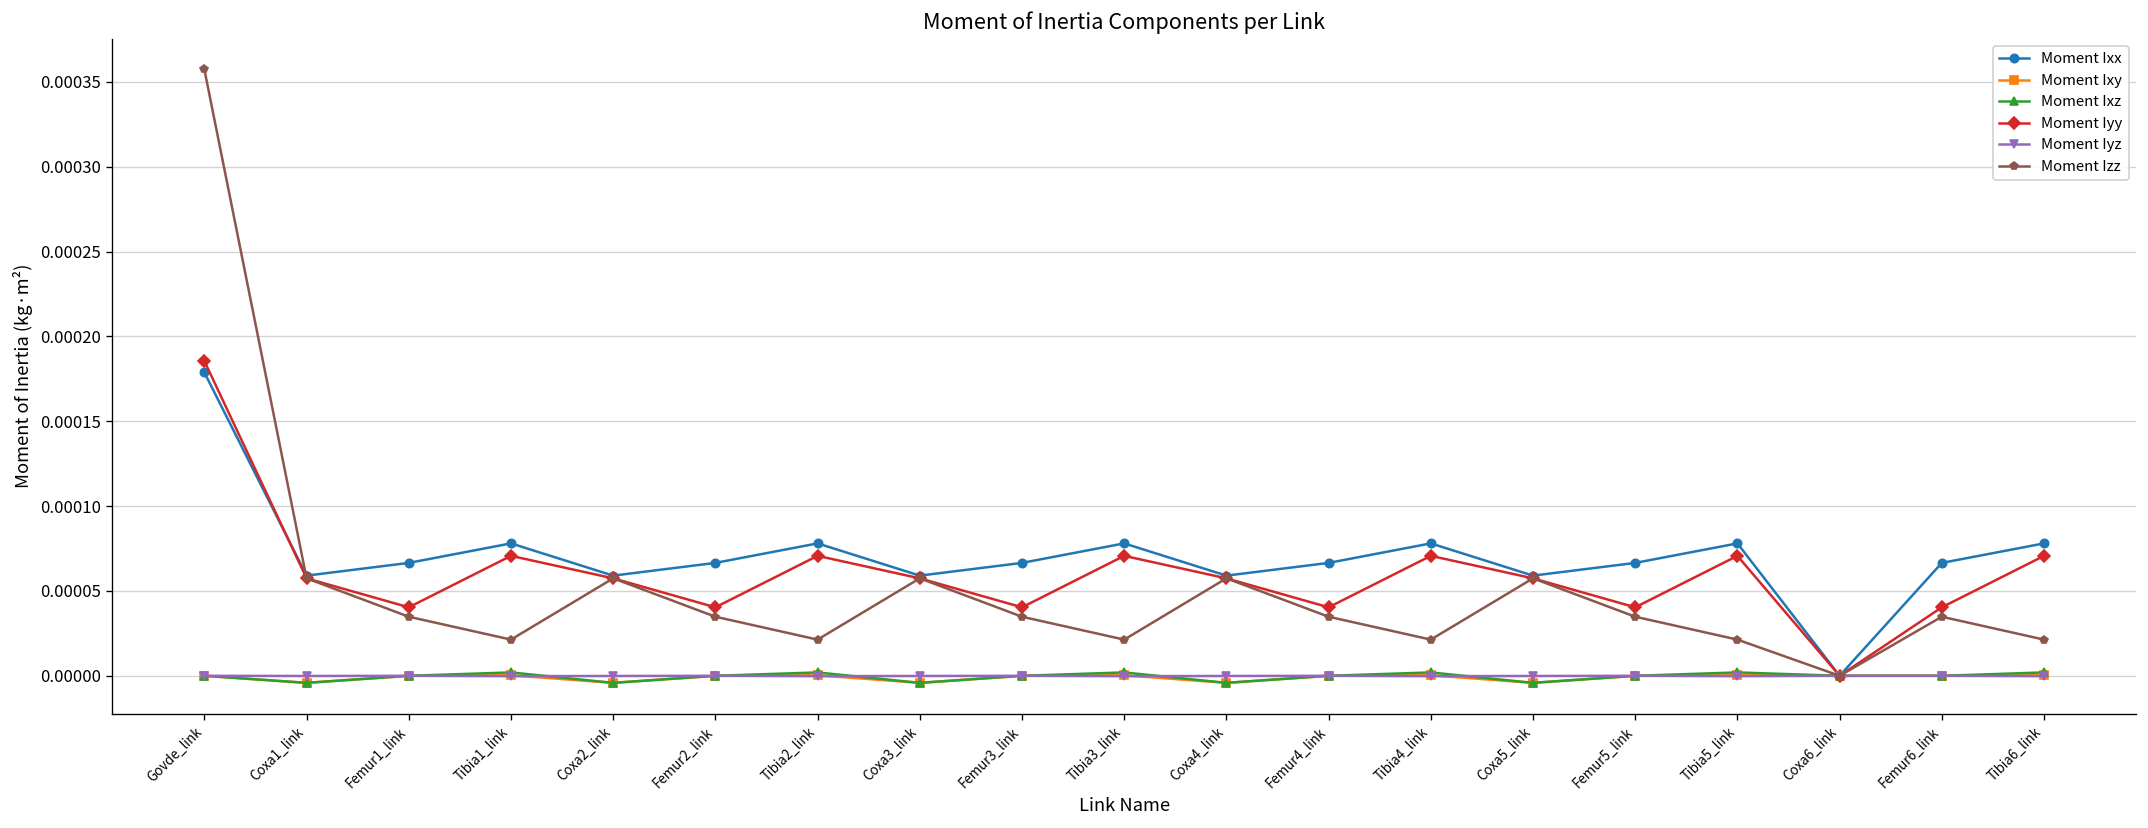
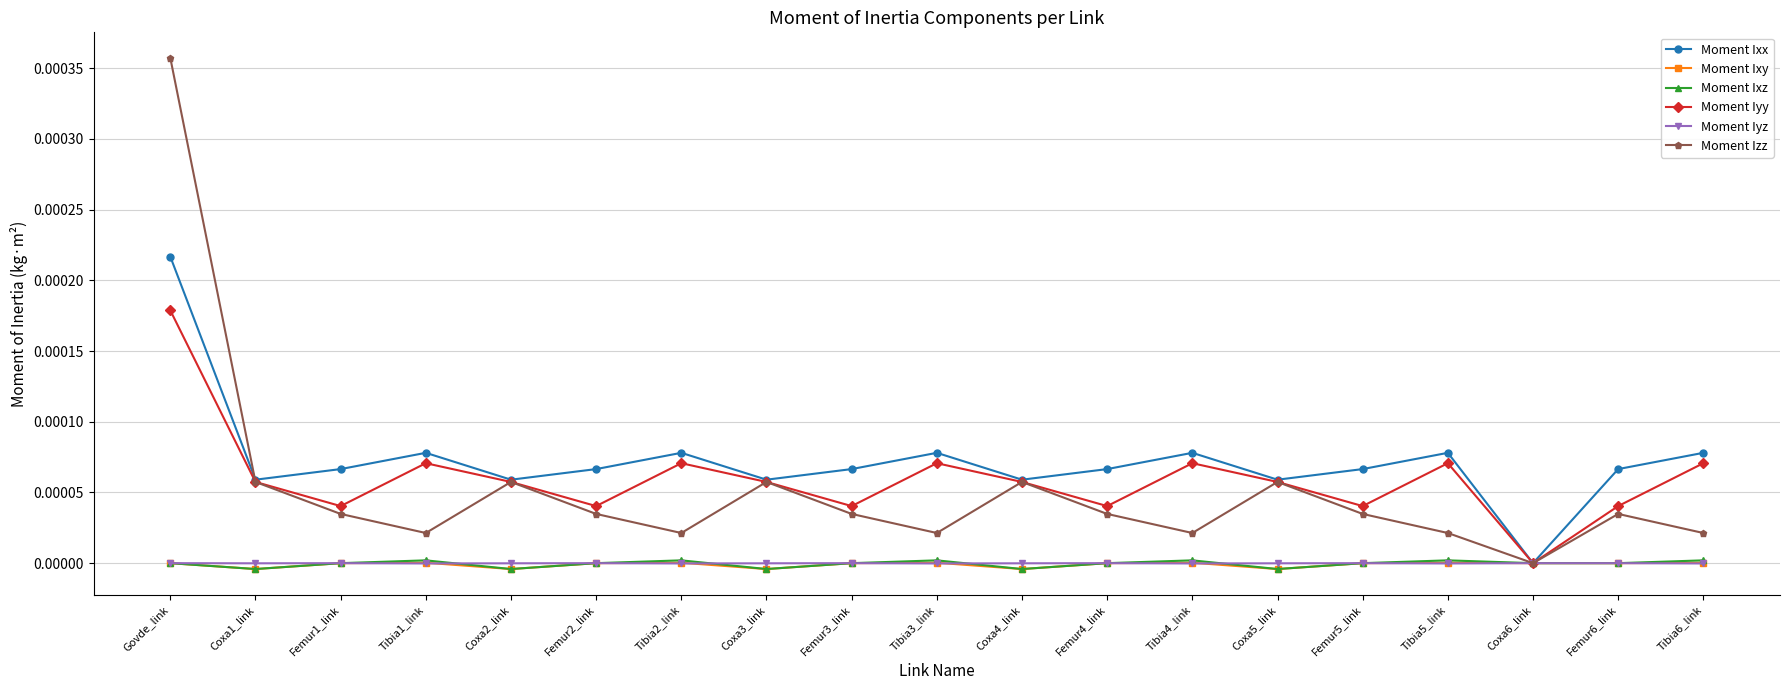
  {
    "Moment Ixx": {
-     "Govde_link": 0.000179,
+     "Govde_link": 0.000217,
      "Femur1_link": 0.000067,
      "Tibia1_link": 0.000078,
      "Femur2_link": 0.000067,
      "Tibia2_link": 0.000078,
      "Femur3_link": 0.000067,
      "Tibia3_link": 0.000078,
      "Femur4_link": 0.000067,
      "Tibia4_link": 0.000078,
      "Femur5_link": 0.000067,
      "Tibia5_link": 0.000078,
      "Femur6_link": 0.000067,
      "Tibia6_link": 0.000078
    },
    "Moment Iyy": {
-     "Govde_link": 0.000186,
+     "Govde_link": 0.000179,
      "Femur1_link": 0.000040,
      "Tibia1_link": 0.000071,
      "Femur2_link": 0.000040,
      "Tibia2_link": 0.000071,
      "Femur3_link": 0.000040,
      "Tibia3_link": 0.000071,
      "Femur4_link": 0.000040,
      "Tibia4_link": 0.000071,
      "Femur5_link": 0.000040,
      "Tibia5_link": 0.000071,
      "Femur6_link": 0.000040,
      "Tibia6_link": 0.000071
    },
    "Moment Iyz": {
      "Coxa1_link": 0.000000,
      "Coxa2_link": 0.000000,
      "Coxa3_link": 0.000000,
      "Coxa4_link": 0.000000,
      "Coxa5_link": 0.000000
    },
    "Moment Izz": {
      "Govde_link": 0.000357,
      "Femur1_link": 0.000035,
      "Tibia1_link": 0.000021,
      "Femur2_link": 0.000035,
      "Tibia2_link": 0.000021,
      "Femur3_link": 0.000035,
      "Tibia3_link": 0.000021,
      "Femur4_link": 0.000035,
      "Tibia4_link": 0.000021,
      "Femur5_link": 0.000035,
      "Tibia5_link": 0.000021,
      "Femur6_link": 0.000035,
      "Tibia6_link": 0.000021
    }
  }
